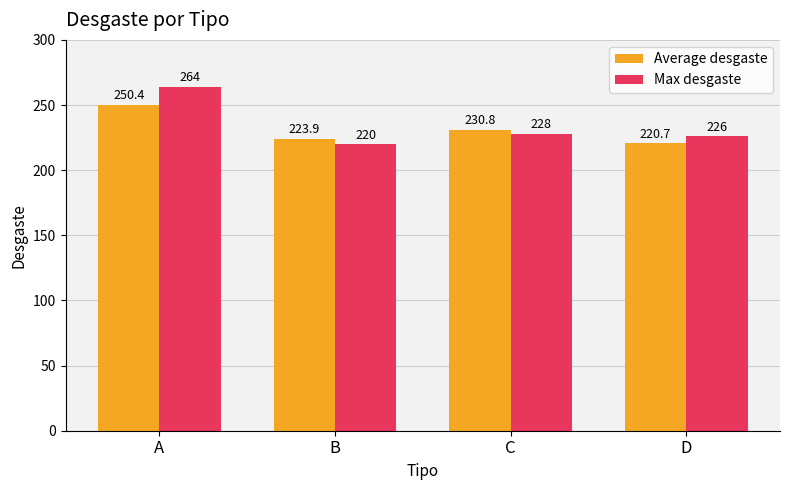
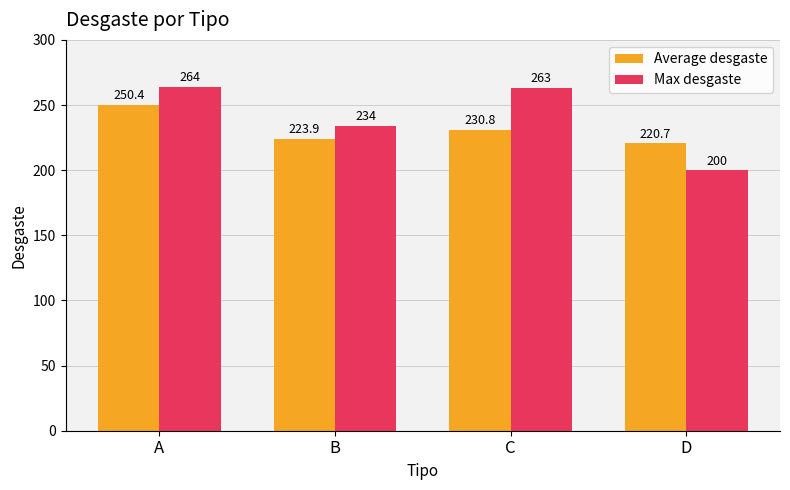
  {
    "Average desgaste": {
      "A": 250.4,
      "B": 223.9,
      "C": 230.8,
      "D": 220.7
    },
    "Max desgaste": {
      "A": 264,
-     "B": 220,
-     "C": 228,
-     "D": 226
+     "B": 234,
+     "C": 263,
+     "D": 200
    }
  }
